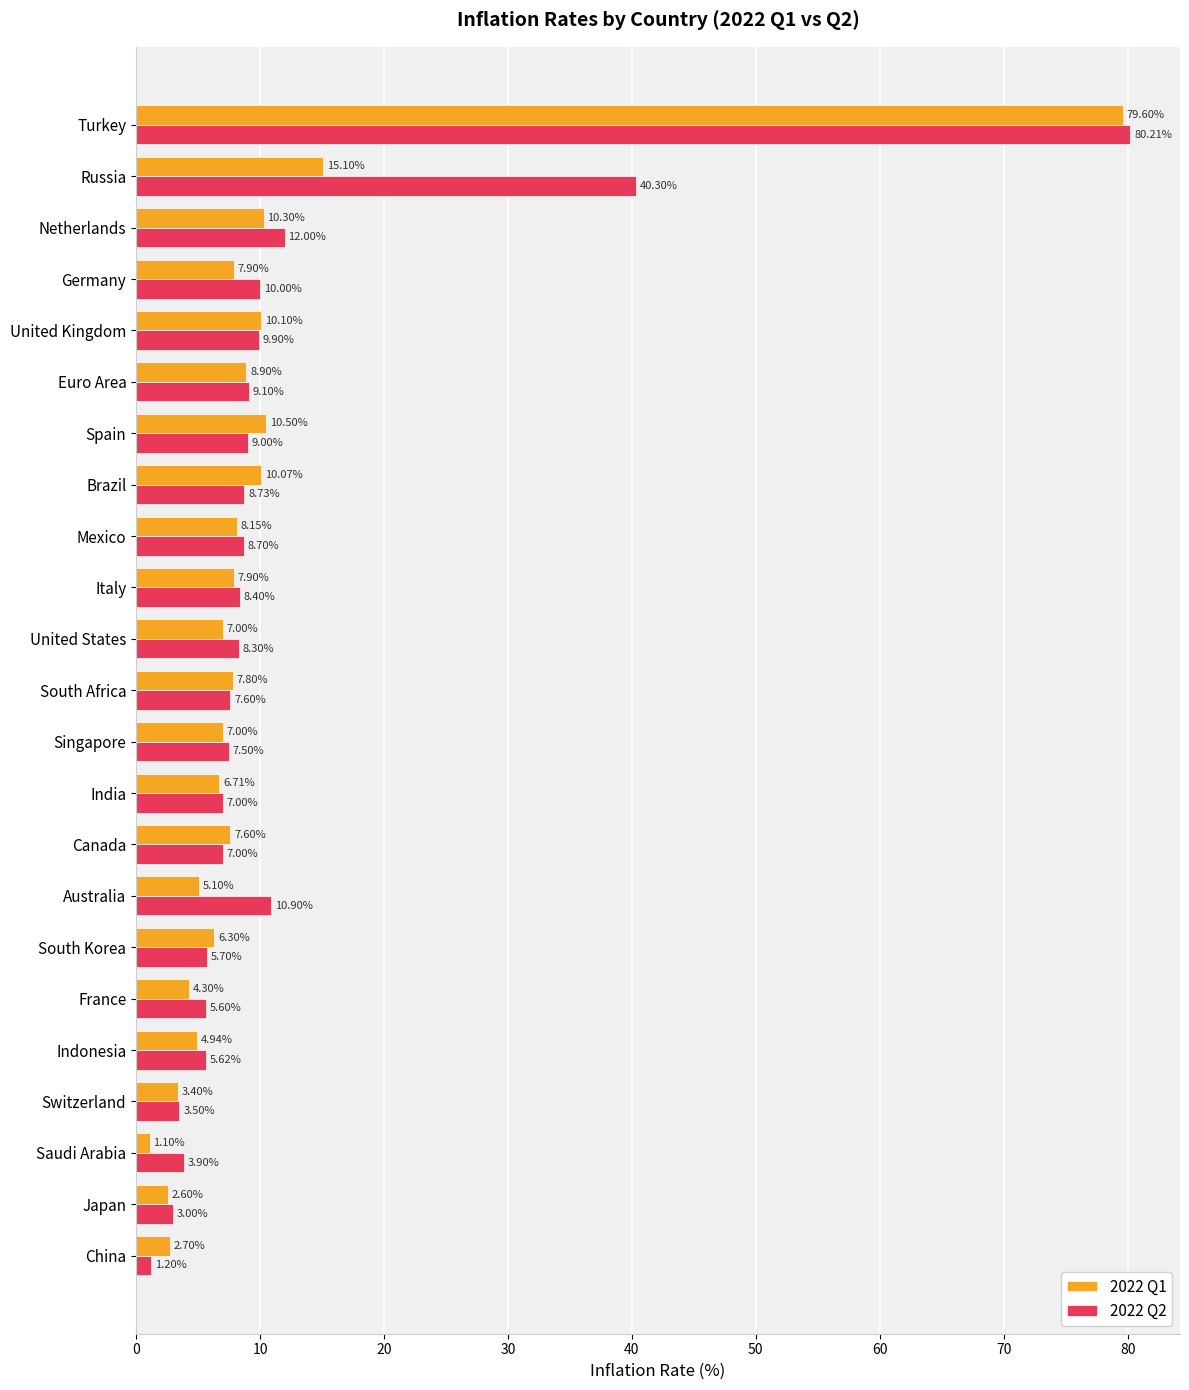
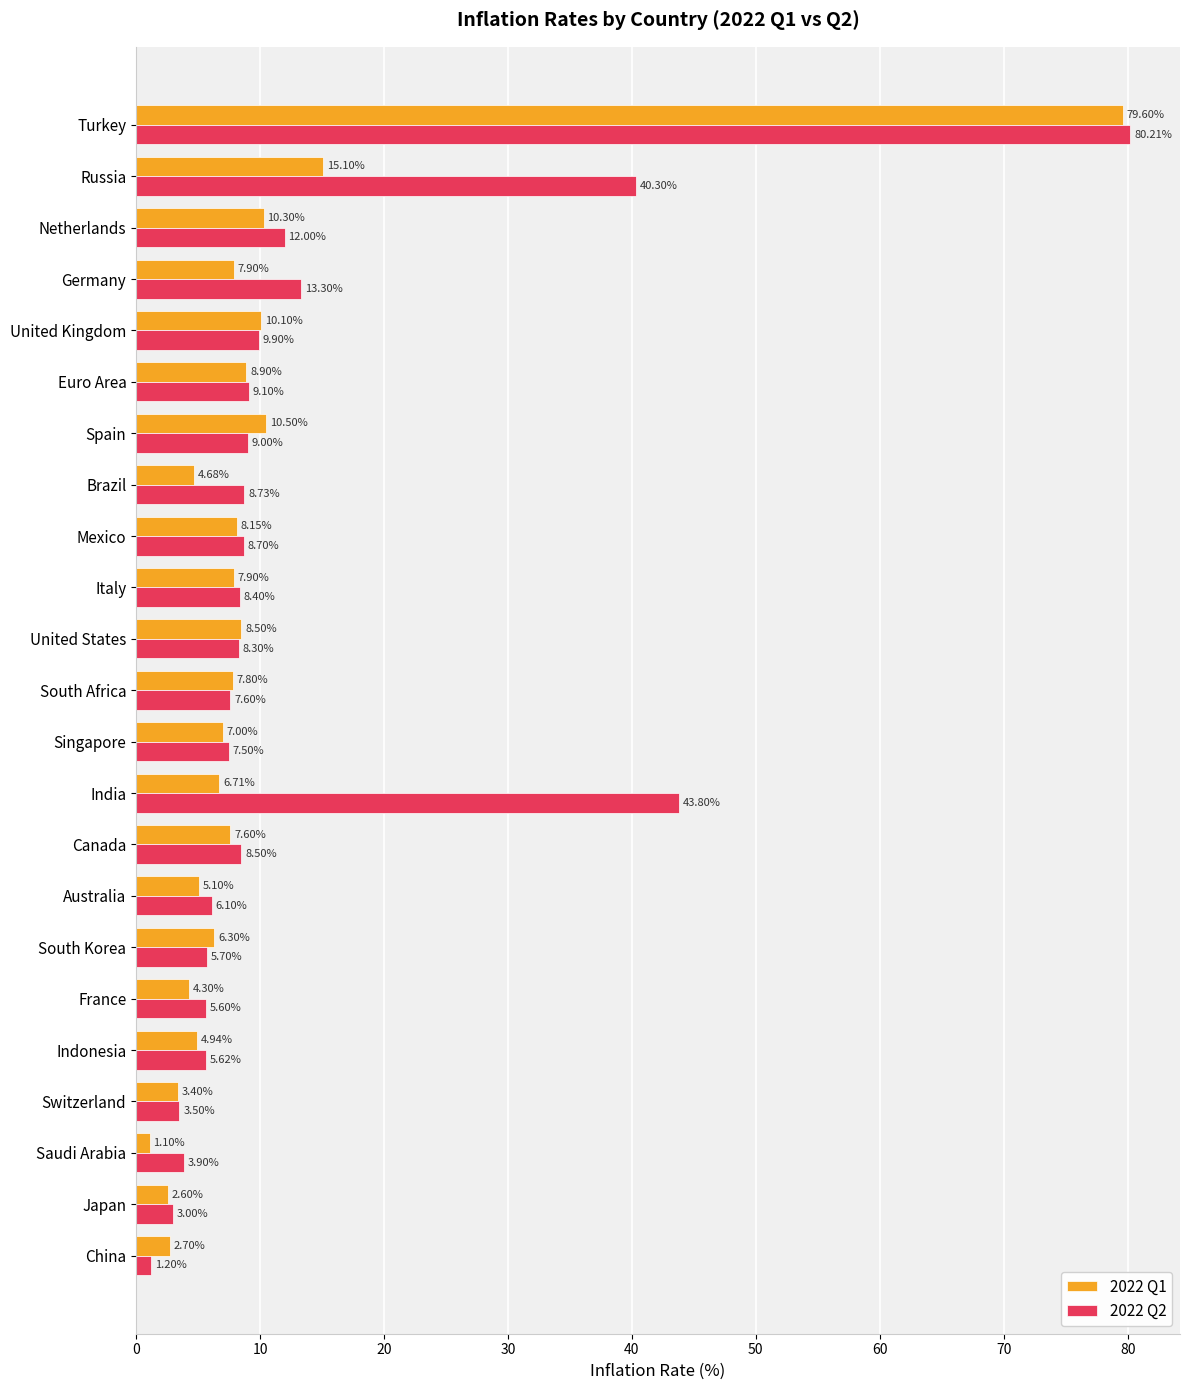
  {
    "2022 Q1": {
      "Turkey": "79.60%",
      "Russia": "15.10%",
      "Netherlands": "10.30%",
      "Germany": "7.90%",
      "United Kingdom": "10.10%",
      "Euro Area": "8.90%",
      "Spain": "10.50%",
-     "Brazil": "10.07%",
+     "Brazil": "4.68%",
      "Mexico": "8.15%",
      "Italy": "7.90%",
-     "United States": "7.00%",
+     "United States": "8.50%",
      "South Africa": "7.80%",
      "Singapore": "7.00%",
      "India": "6.71%",
      "Canada": "7.60%",
      "Australia": "5.10%",
      "South Korea": "6.30%",
      "France": "4.30%",
      "Indonesia": "4.94%",
      "Switzerland": "3.40%",
      "Saudi Arabia": "1.10%",
      "Japan": "2.60%",
      "China": "2.70%"
    },
    "2022 Q2": {
      "Turkey": "80.21%",
      "Russia": "40.30%",
      "Netherlands": "12.00%",
-     "Germany": "10.00%",
+     "Germany": "13.30%",
      "United Kingdom": "9.90%",
      "Euro Area": "9.10%",
      "Spain": "9.00%",
      "Brazil": "8.73%",
      "Mexico": "8.70%",
      "Italy": "8.40%",
      "United States": "8.30%",
      "South Africa": "7.60%",
      "Singapore": "7.50%",
-     "India": "7.00%",
-     "Canada": "7.00%",
-     "Australia": "10.90%",
+     "India": "43.80%",
+     "Canada": "8.50%",
+     "Australia": "6.10%",
      "South Korea": "5.70%",
      "France": "5.60%",
      "Indonesia": "5.62%",
      "Switzerland": "3.50%",
      "Saudi Arabia": "3.90%",
      "Japan": "3.00%",
      "China": "1.20%"
    }
  }
